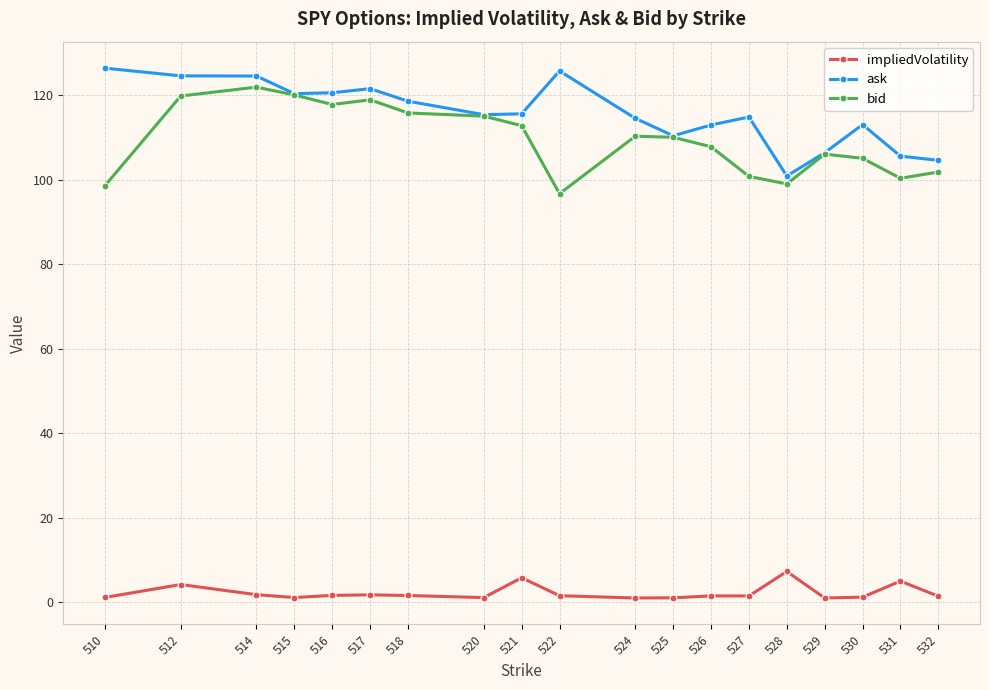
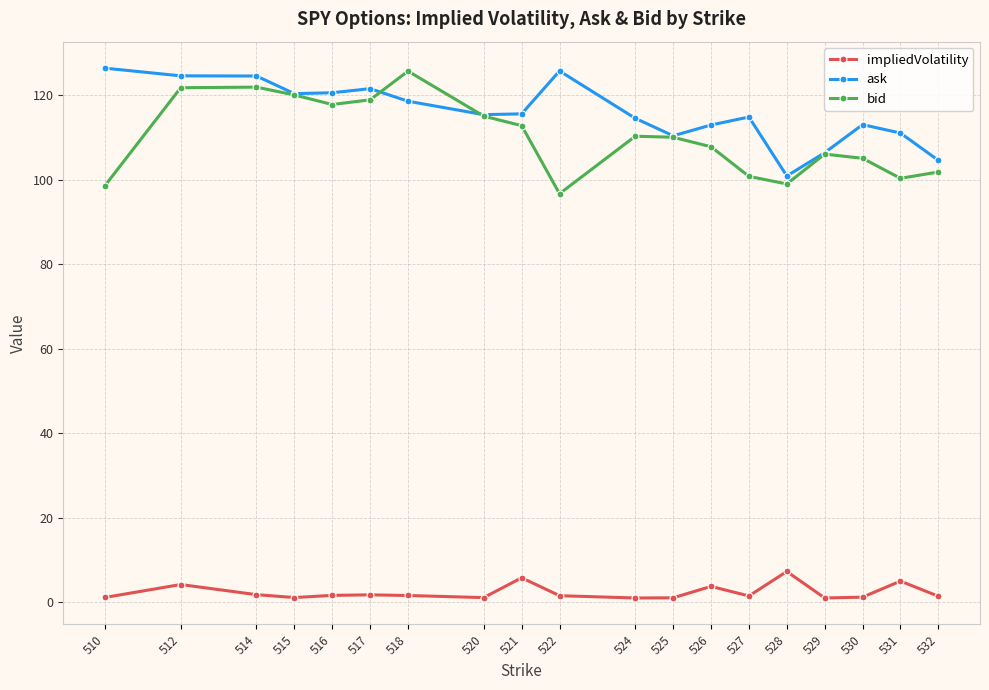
  {
    "impliedVolatility": {
      "510": 1,
      "512": 4,
      "514": 2,
      "515": 1,
      "516": 2,
      "517": 2,
      "518": 2,
      "520": 1,
      "521": 6,
      "522": 2,
      "524": 1,
      "525": 1,
-     "526": 2,
+     "526": 4,
      "527": 2,
      "528": 7,
      "529": 1,
      "530": 1,
      "531": 5,
      "532": 1
    },
    "ask": {
      "510": 126,
      "512": 125,
      "514": 125,
      "516": 121,
      "517": 122,
      "518": 119,
      "521": 116,
      "522": 126,
      "524": 115,
      "526": 113,
      "527": 115,
      "528": 101,
      "530": 113,
-     "531": 106,
+     "531": 111,
      "532": 105
    },
    "bid": {
      "510": 99,
-     "512": 120,
+     "512": 122,
      "514": 122,
      "516": 118,
      "517": 119,
-     "518": 116,
+     "518": 126,
      "521": 113,
      "522": 97,
      "524": 110,
      "526": 108,
      "527": 101,
      "528": 99,
      "530": 105,
      "531": 100,
      "532": 102
    }
  }
